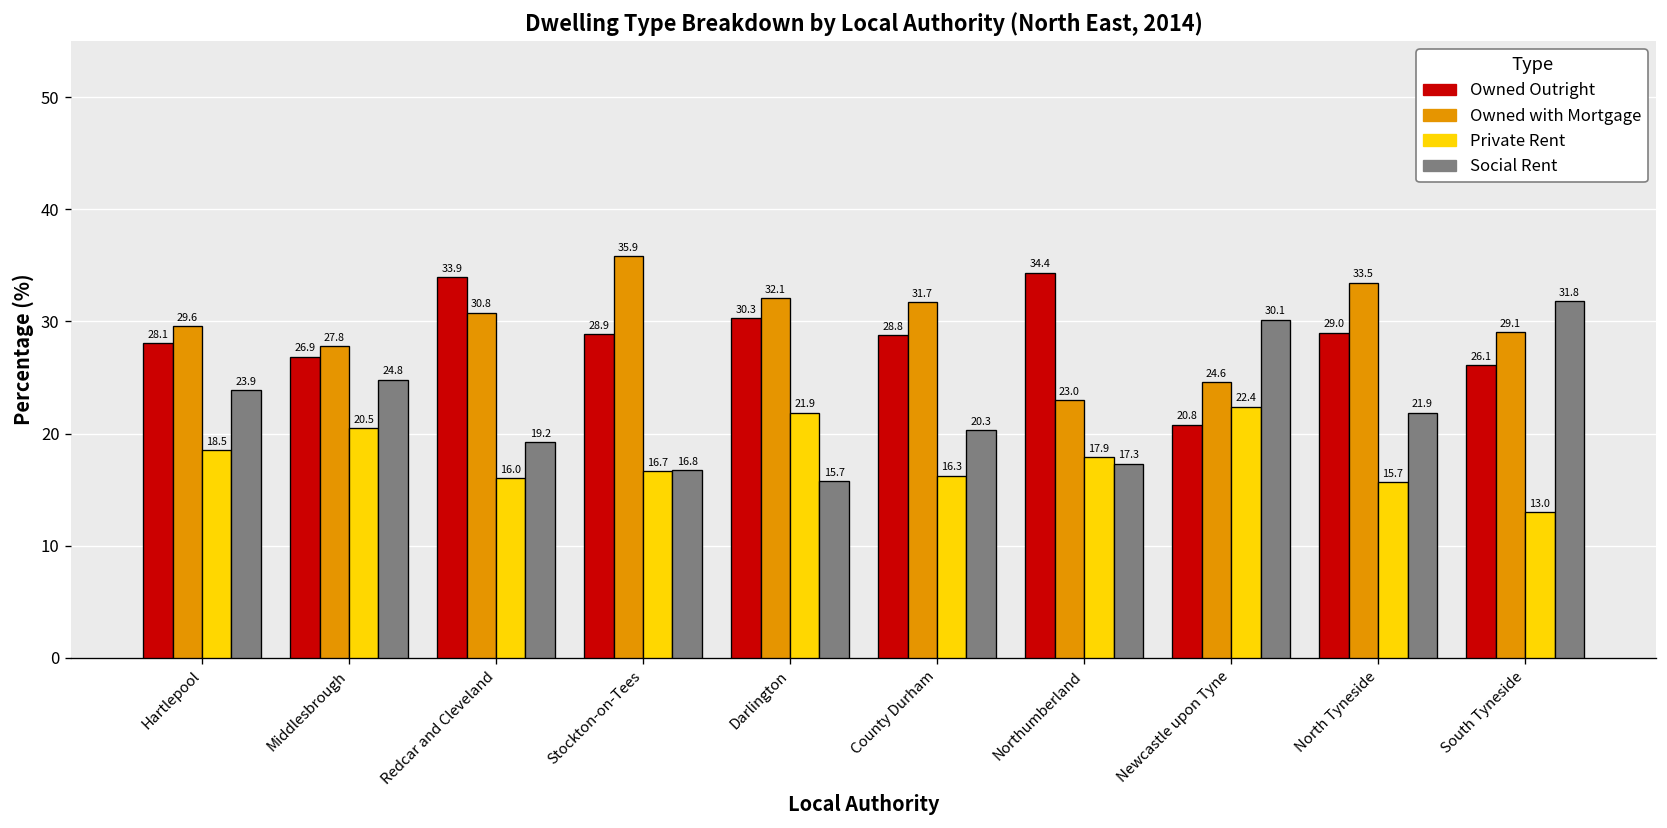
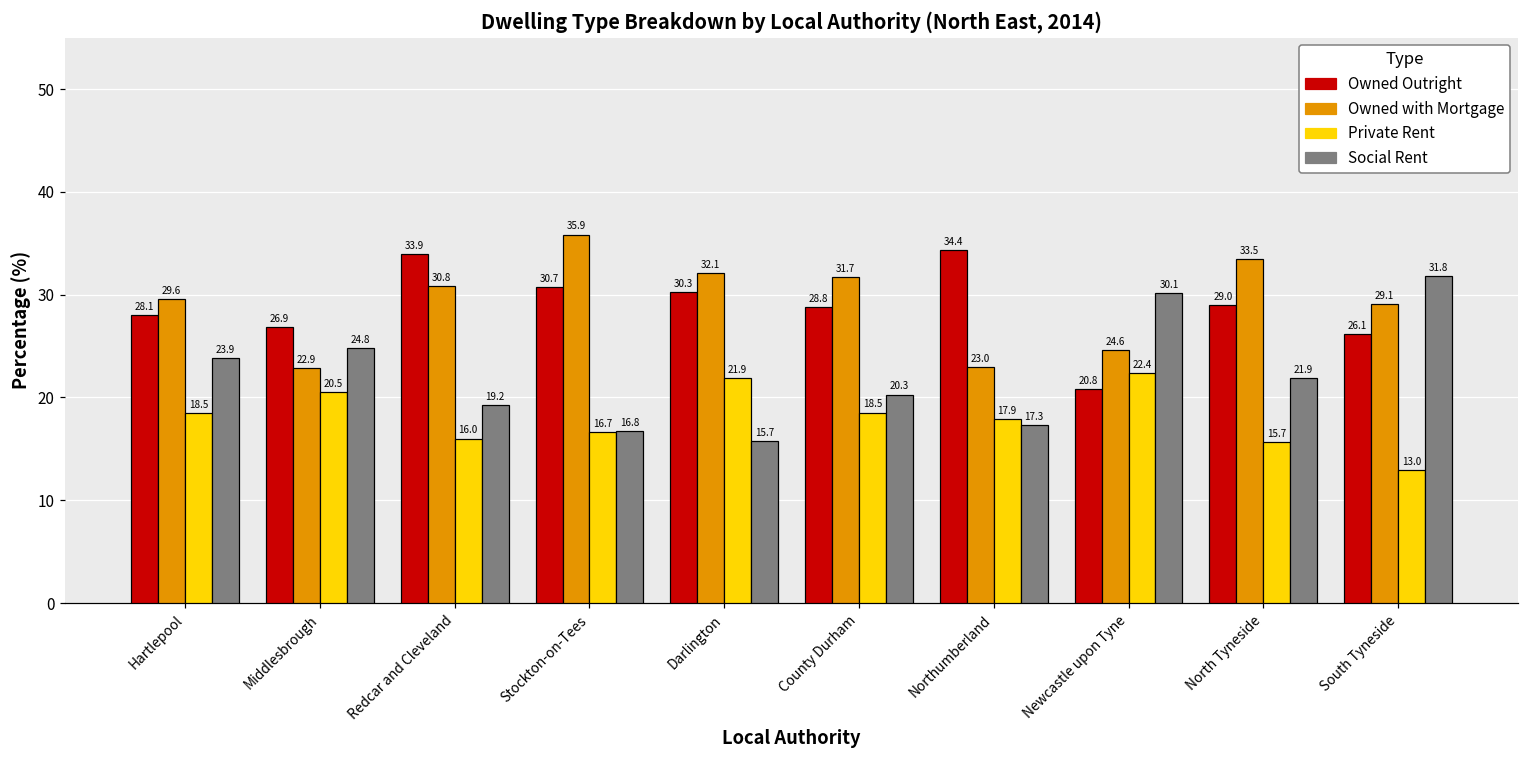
  {
    "Owned Outright": {
      "Hartlepool": 28.1,
      "Middlesbrough": 26.9,
      "Redcar and Cleveland": 33.9,
-     "Stockton-on-Tees": 28.9,
+     "Stockton-on-Tees": 30.7,
      "Darlington": 30.3,
      "County Durham": 28.8,
      "Northumberland": 34.4,
      "Newcastle upon Tyne": 20.8,
      "North Tyneside": 29.0,
      "South Tyneside": 26.1
    },
    "Owned with Mortgage": {
      "Hartlepool": 29.6,
-     "Middlesbrough": 27.8,
+     "Middlesbrough": 22.9,
      "Redcar and Cleveland": 30.8,
      "Stockton-on-Tees": 35.9,
      "Darlington": 32.1,
      "County Durham": 31.7,
      "Northumberland": 23.0,
      "Newcastle upon Tyne": 24.6,
      "North Tyneside": 33.5,
      "South Tyneside": 29.1
    },
    "Private Rent": {
      "Hartlepool": 18.5,
      "Middlesbrough": 20.5,
      "Redcar and Cleveland": 16.0,
      "Stockton-on-Tees": 16.7,
      "Darlington": 21.9,
-     "County Durham": 16.3,
+     "County Durham": 18.5,
      "Northumberland": 17.9,
      "Newcastle upon Tyne": 22.4,
      "North Tyneside": 15.7,
      "South Tyneside": 13.0
    },
    "Social Rent": {
      "Hartlepool": 23.9,
      "Middlesbrough": 24.8,
      "Redcar and Cleveland": 19.2,
      "Stockton-on-Tees": 16.8,
      "Darlington": 15.7,
      "County Durham": 20.3,
      "Northumberland": 17.3,
      "Newcastle upon Tyne": 30.1,
      "North Tyneside": 21.9,
      "South Tyneside": 31.8
    }
  }
